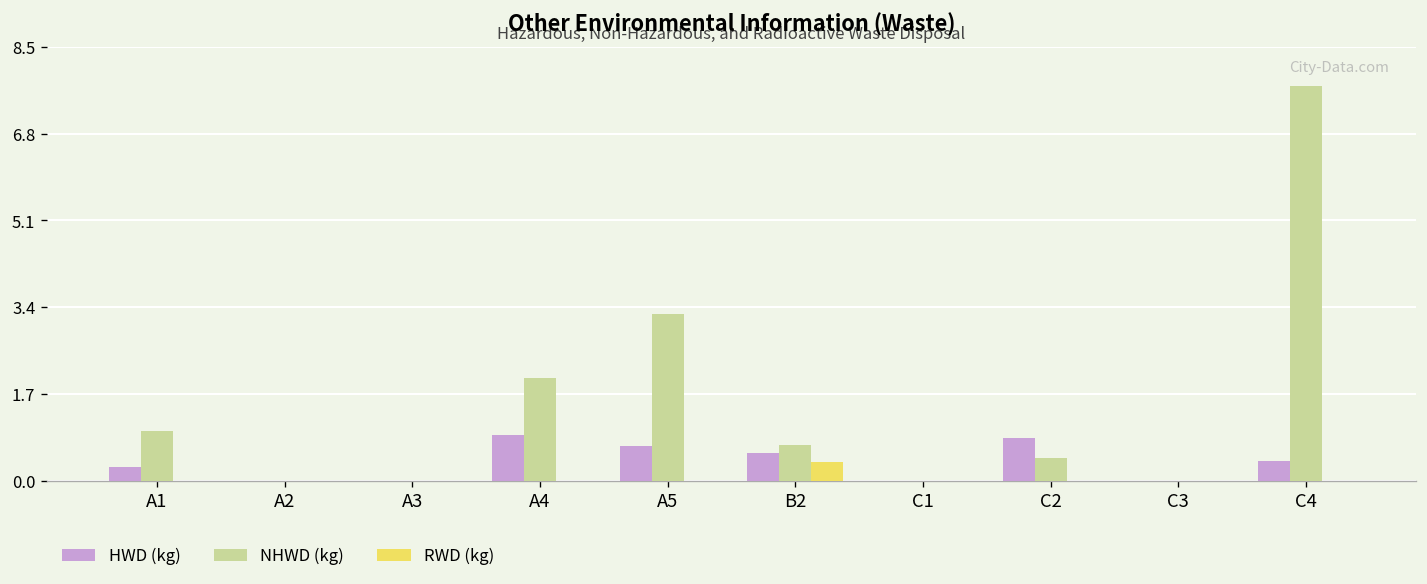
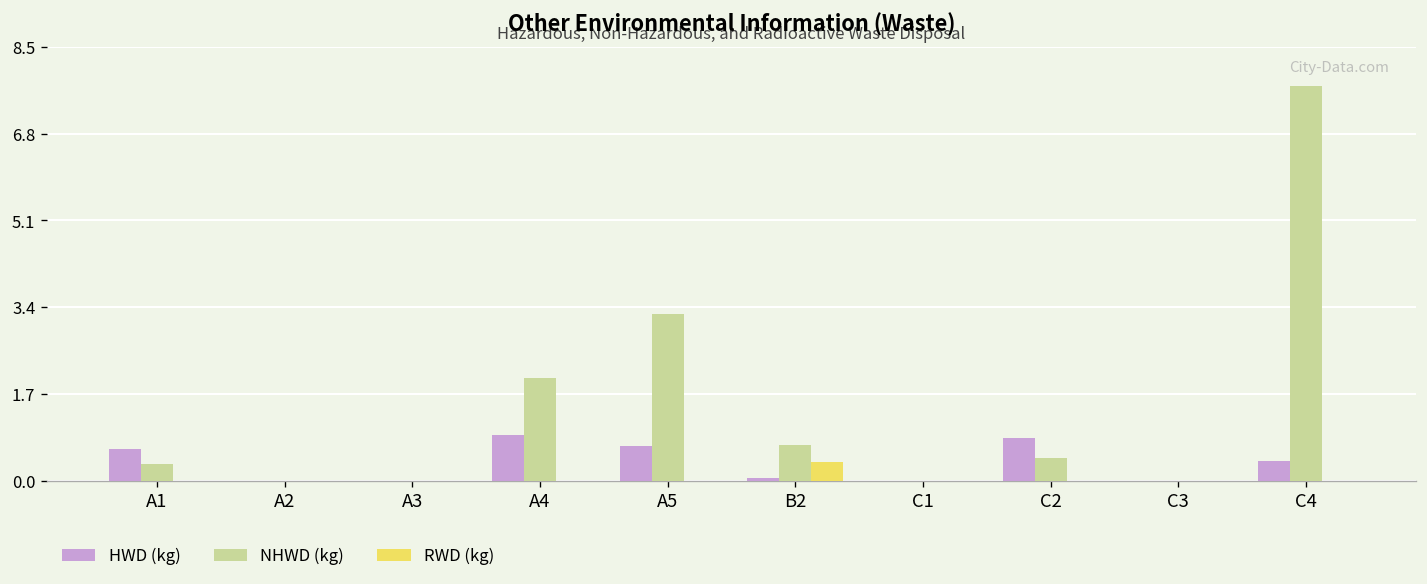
  {
    "HWD (kg)": {
-     "A1": 0.3,
+     "A1": 0.6,
      "A2": 0.0,
      "A3": 0.0,
      "A4": 0.9,
      "A5": 0.7,
-     "B2": 0.5,
+     "B2": 0.1,
      "C1": 0.0,
      "C2": 0.8,
      "C3": 0.0,
      "C4": 0.4
    },
    "NHWD (kg)": {
-     "A1": 1.0,
+     "A1": 0.3,
      "A2": 0.0,
      "A3": 0.0,
      "A4": 2.0,
      "A5": 3.3,
      "B2": 0.7,
      "C1": 0.0,
      "C2": 0.4,
      "C3": 0.0,
      "C4": 7.7
    },
    "RWD (kg)": {
      "A2": 0.0,
      "A3": 0.0,
      "B2": 0.4,
      "C1": 0.0,
      "C3": 0.0
    }
  }
